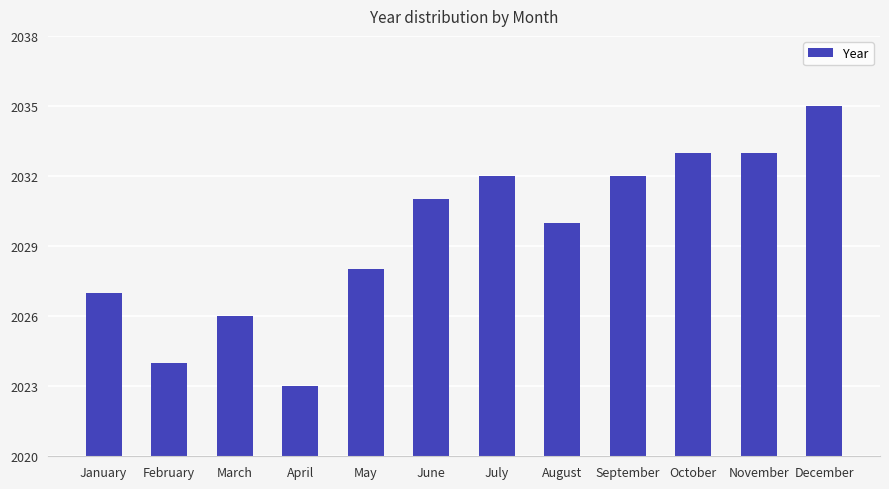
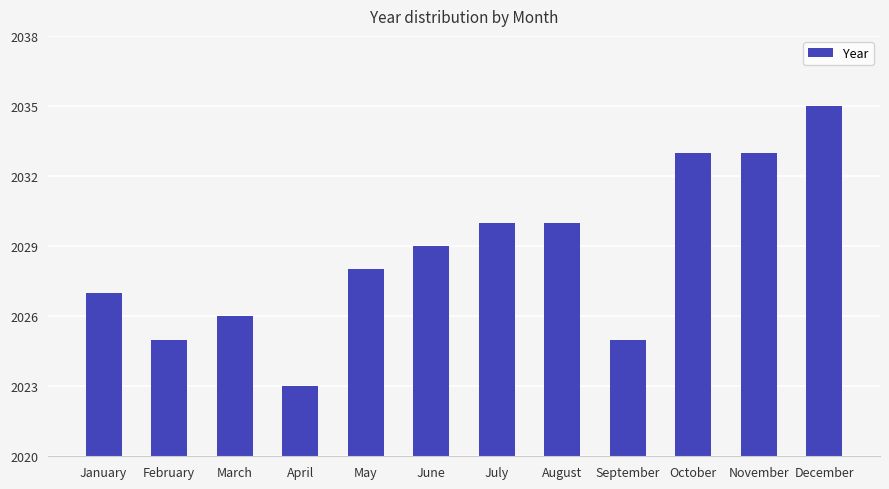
  {
    "January": 2027,
-   "February": 2024,
+   "February": 2025,
    "March": 2026,
    "April": 2023,
    "May": 2028,
-   "June": 2031,
-   "July": 2032,
+   "June": 2029,
+   "July": 2030,
    "August": 2030,
-   "September": 2032,
+   "September": 2025,
    "October": 2033,
    "November": 2033,
    "December": 2035
  }
